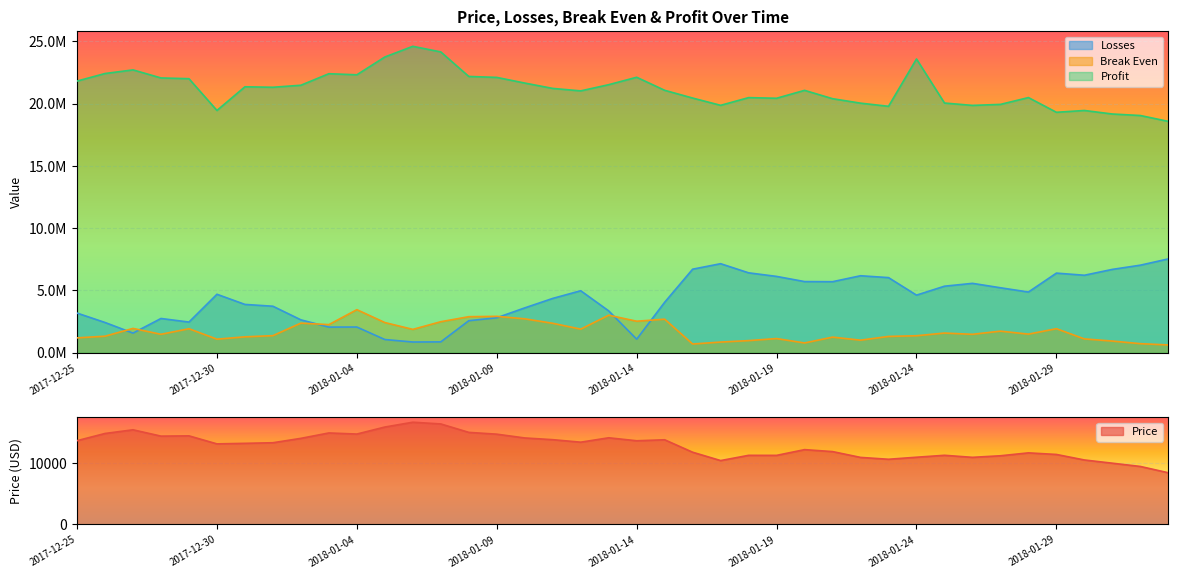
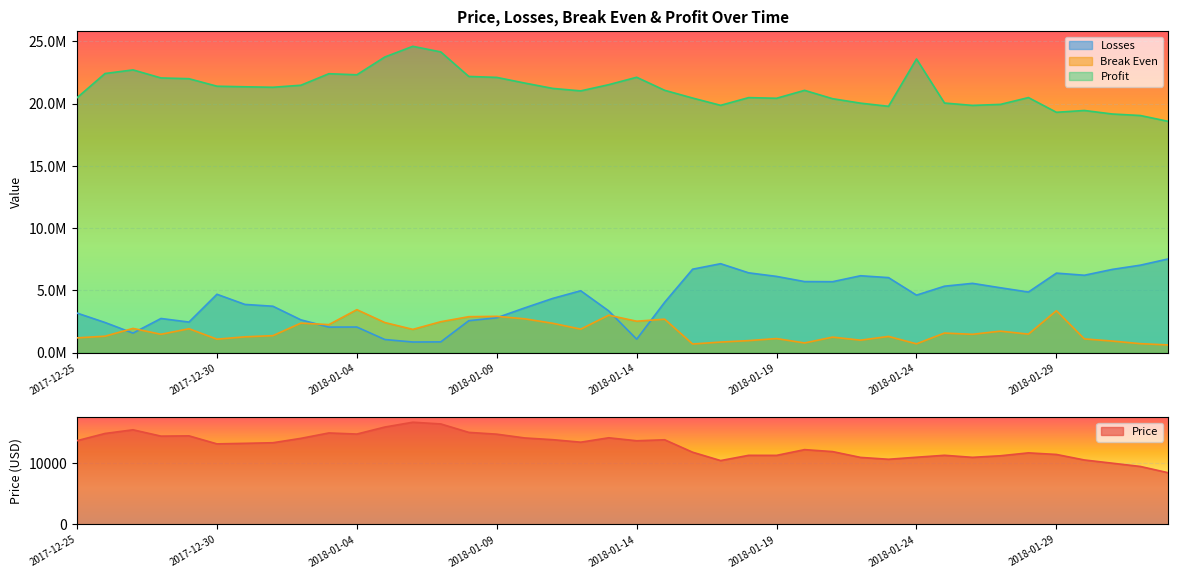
  {
    "Price, Losses, Break Even & Profit Over Time": {
      "Losses": {
        "2017-12-25": 3200000,
        "2017-12-30": 4700000,
        "2018-01-04": 2100000,
        "2018-01-14": 1100000,
        "2018-01-19": 6100000,
        "2018-01-24": 4600000,
        "2018-01-29": 6400000
      },
      "Break Even": {
        "2017-12-25": 1200000,
        "2017-12-30": 1100000,
        "2018-01-04": 3400000,
        "2018-01-14": 2500000,
        "2018-01-19": 1100000,
-       "2018-01-24": 1400000,
-       "2018-01-29": 1900000
+       "2018-01-24": 700000,
+       "2018-01-29": 3400000
      },
      "Profit": {
-       "2017-12-25": 21800000,
-       "2017-12-30": 19500000,
+       "2017-12-25": 20500000,
+       "2017-12-30": 21400000,
        "2018-01-04": 22300000,
        "2018-01-09": 22100000,
        "2018-01-14": 22100000,
        "2018-01-19": 20400000,
        "2018-01-24": 23600000,
        "2018-01-29": 19300000
      }
    }
  }
